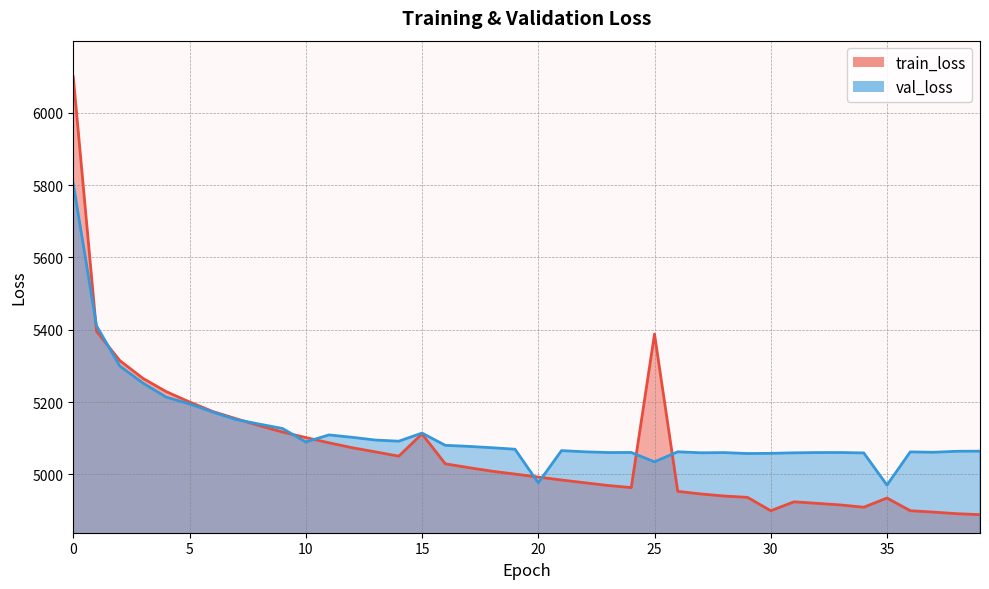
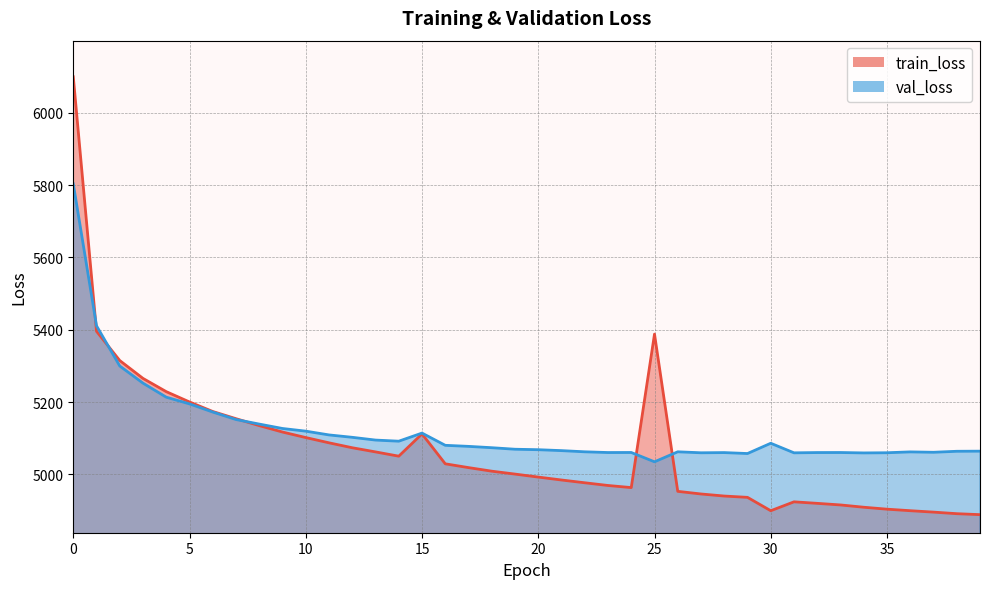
  {
    "train_loss": {
      "0": 6100,
      "10": 5100,
      "20": 4990,
      "25": 5390,
      "30": 4900,
-     "35": 4930
+     "35": 4900
    },
    "val_loss": {
      "0": 5800,
-     "10": 5090,
-     "20": 4980,
+     "10": 5120,
+     "20": 5070,
      "25": 5030,
-     "30": 5060,
-     "35": 4970
+     "30": 5090,
+     "35": 5060
    }
  }
